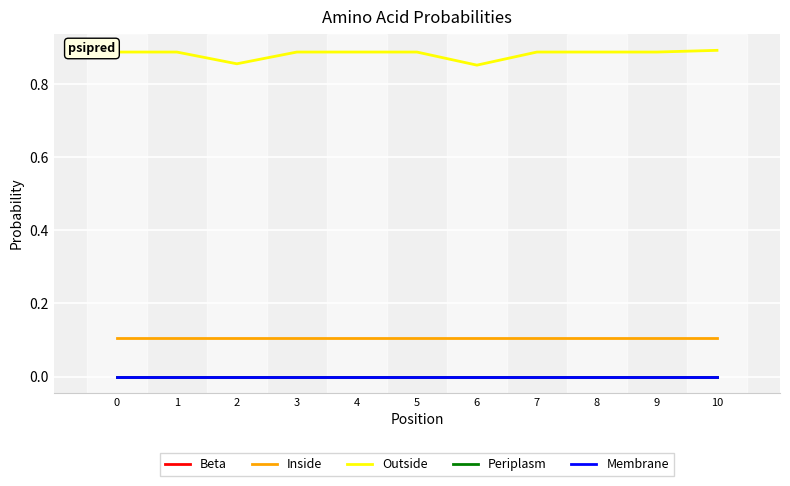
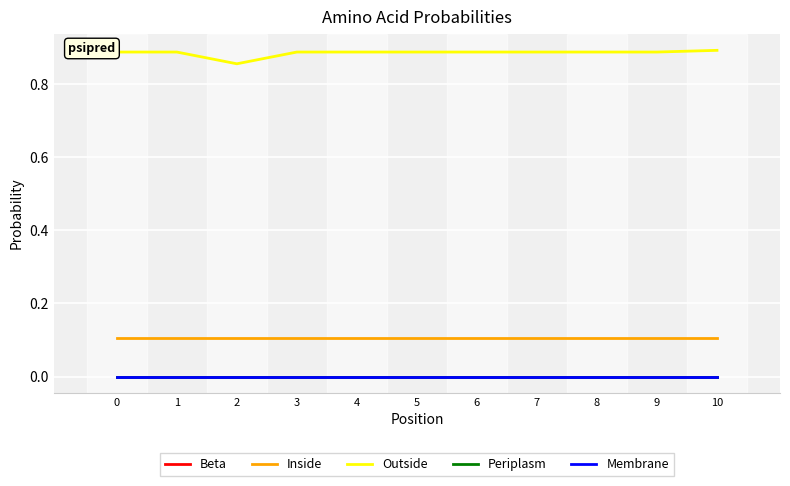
  {
    "Membrane": {
      "0": 0.00,
      "1": 0.00,
      "2": 0.00,
      "3": 0.00,
      "4": 0.00,
      "5": 0.00,
      "6": 0.00,
      "7": 0.00,
      "8": 0.00,
      "9": 0.00,
      "10": 0.00
    },
    "Inside": {
      "0": 0.11,
      "1": 0.11,
      "2": 0.11,
      "3": 0.11,
      "4": 0.11,
      "5": 0.11,
      "6": 0.11,
      "7": 0.11,
      "8": 0.11,
      "9": 0.11,
      "10": 0.11
    },
    "Outside": {
      "1": 0.89,
      "2": 0.86,
      "3": 0.89,
      "4": 0.89,
      "5": 0.89,
-     "6": 0.85,
+     "6": 0.89,
      "7": 0.89,
      "8": 0.89,
      "9": 0.89,
      "10": 0.89
    }
  }
